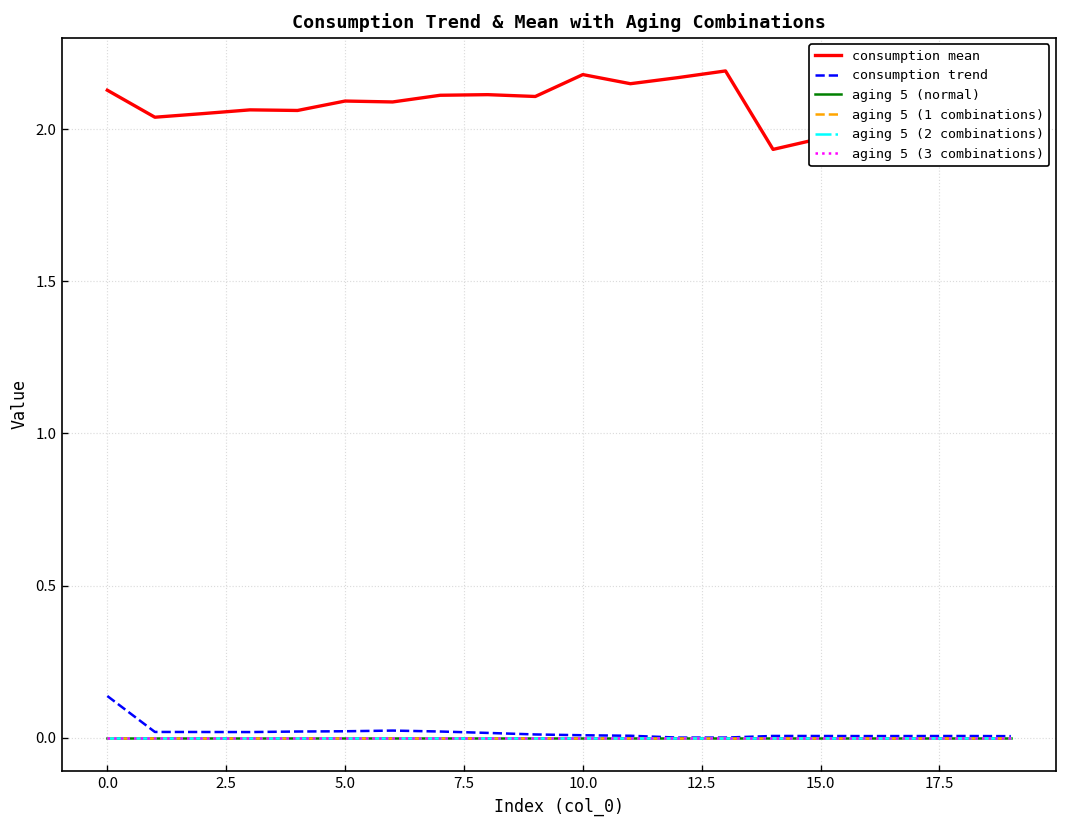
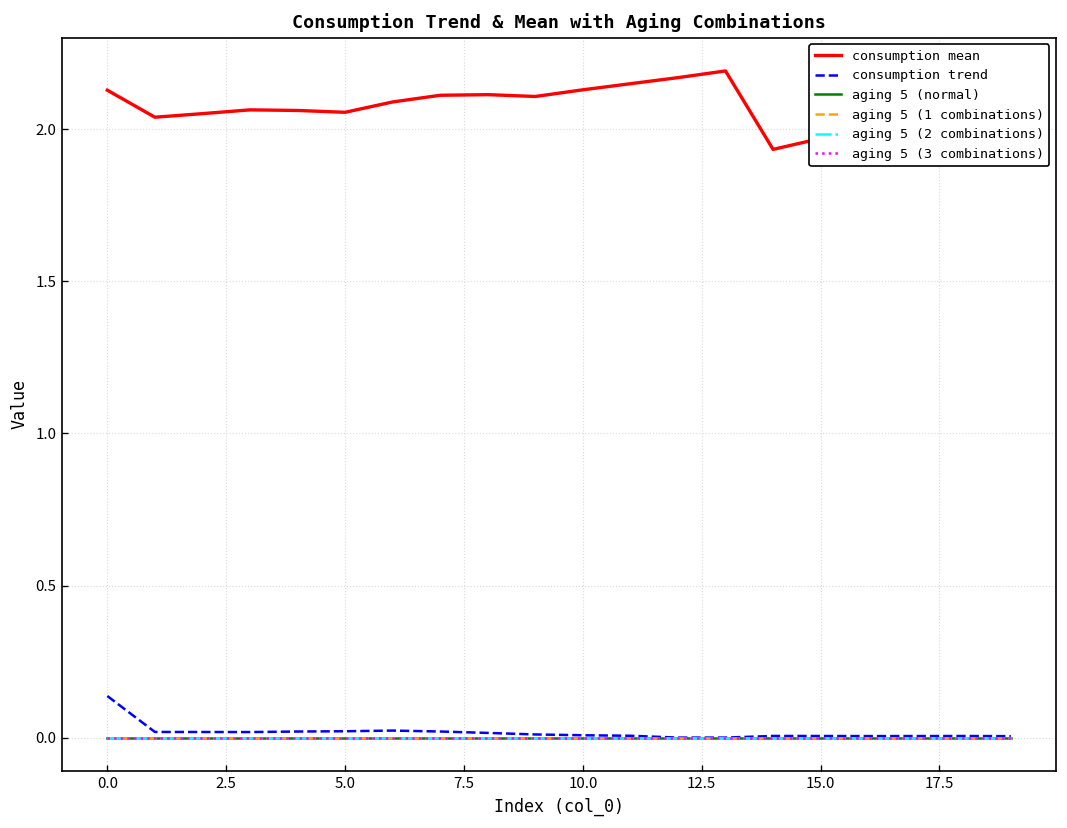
  {
    "consumption mean": {
      "0.0": 2.13,
-     "5.0": 2.09,
-     "10.0": 2.18
+     "5.0": 2.06,
+     "10.0": 2.13
    },
    "consumption trend": {
      "0.0": 0.14,
      "5.0": 0.02
    },
    "aging 5 (3 combinations)": {
      "0.0": 0.00,
      "5.0": 0.00
    }
  }
